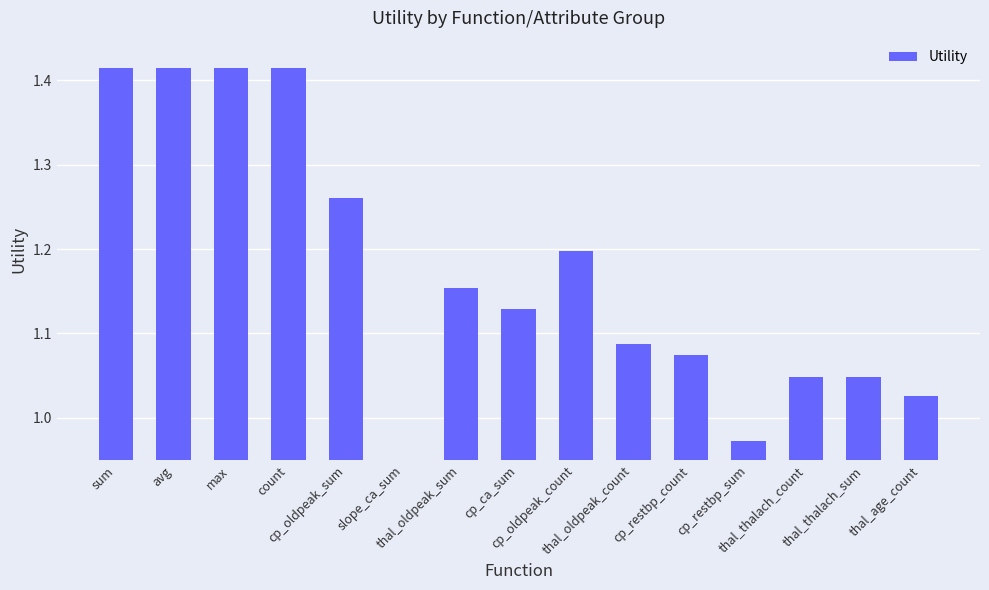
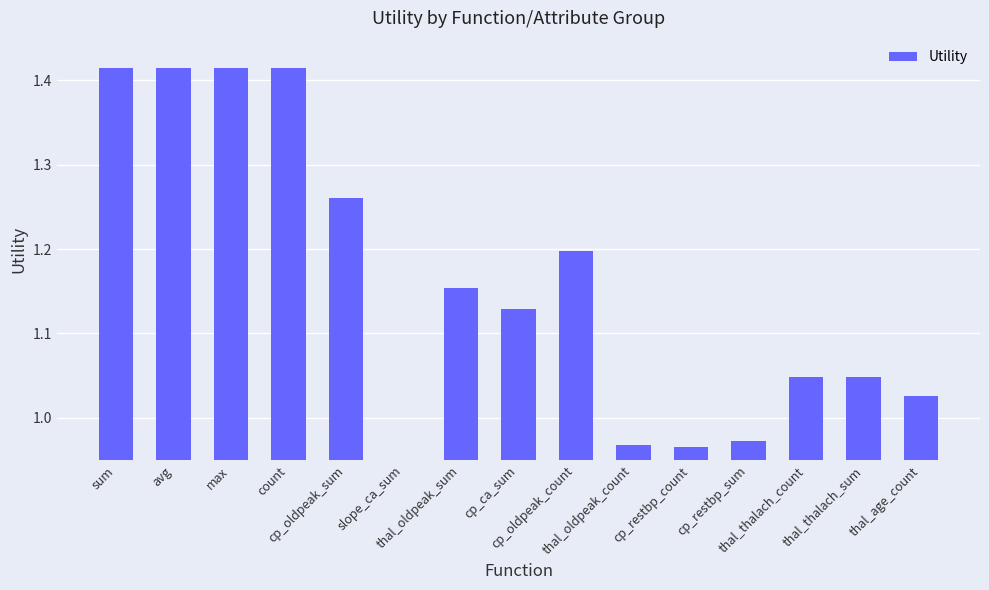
  {
    "sum": 1.41,
    "avg": 1.41,
    "max": 1.41,
    "count": 1.41,
    "cp_oldpeak_sum": 1.26,
    "thal_oldpeak_sum": 1.15,
    "cp_ca_sum": 1.13,
    "cp_oldpeak_count": 1.20,
-   "thal_oldpeak_count": 1.09,
-   "cp_restbp_count": 1.07,
+   "thal_oldpeak_count": 0.97,
+   "cp_restbp_count": 0.97,
    "cp_restbp_sum": 0.97,
    "thal_thalach_count": 1.05,
    "thal_thalach_sum": 1.05,
    "thal_age_count": 1.03
  }
